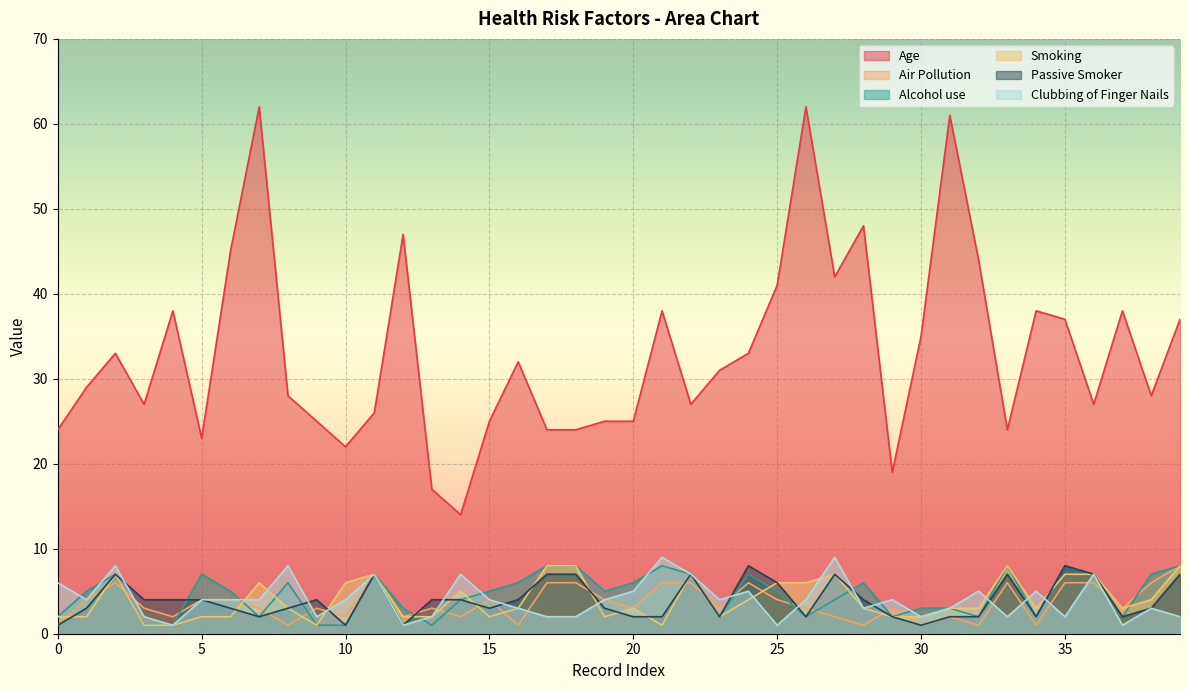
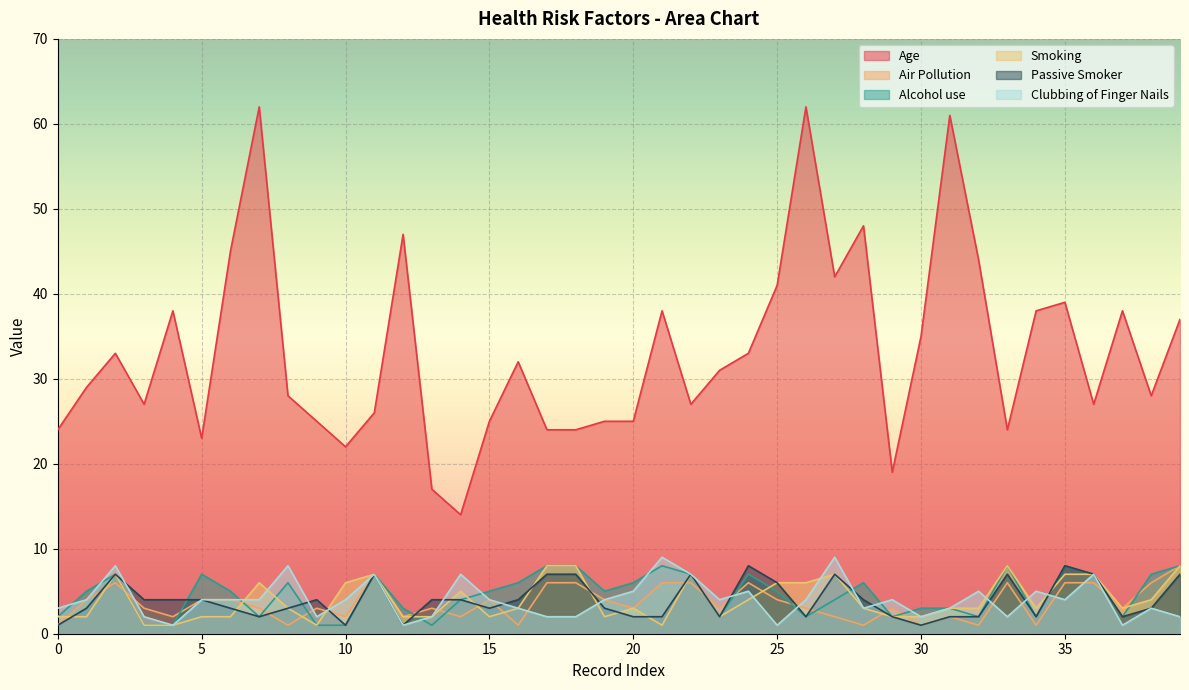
  {
    "Age": {
      "0": 24,
      "5": 23,
      "10": 22,
      "15": 25,
      "20": 25,
      "25": 41,
      "30": 35,
-     "35": 37
+     "35": 39
    },
    "Alcohol use": {
      "5": 7,
      "15": 5,
      "20": 6,
      "25": 5,
      "30": 3
    },
    "Passive Smoker": {
      "15": 3,
      "20": 2
    },
    "Clubbing of Finger Nails": {
-     "0": 6,
+     "0": 3,
      "10": 4,
      "20": 5,
      "25": 1,
-     "35": 2
+     "35": 4
    }
  }
